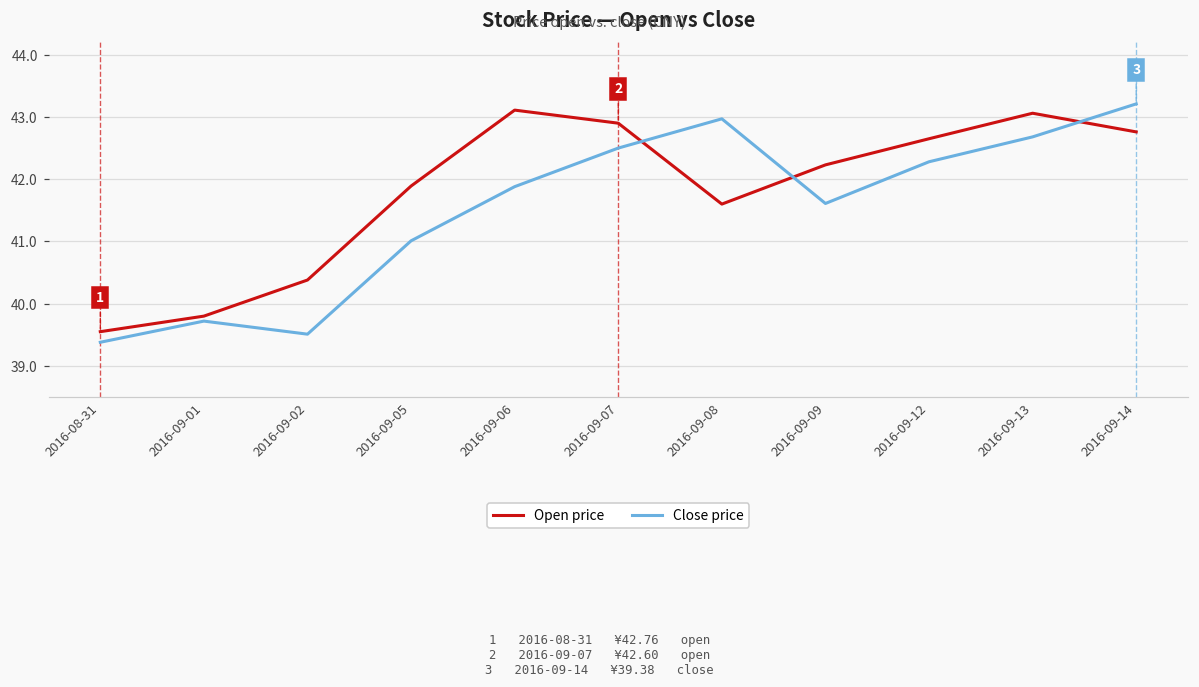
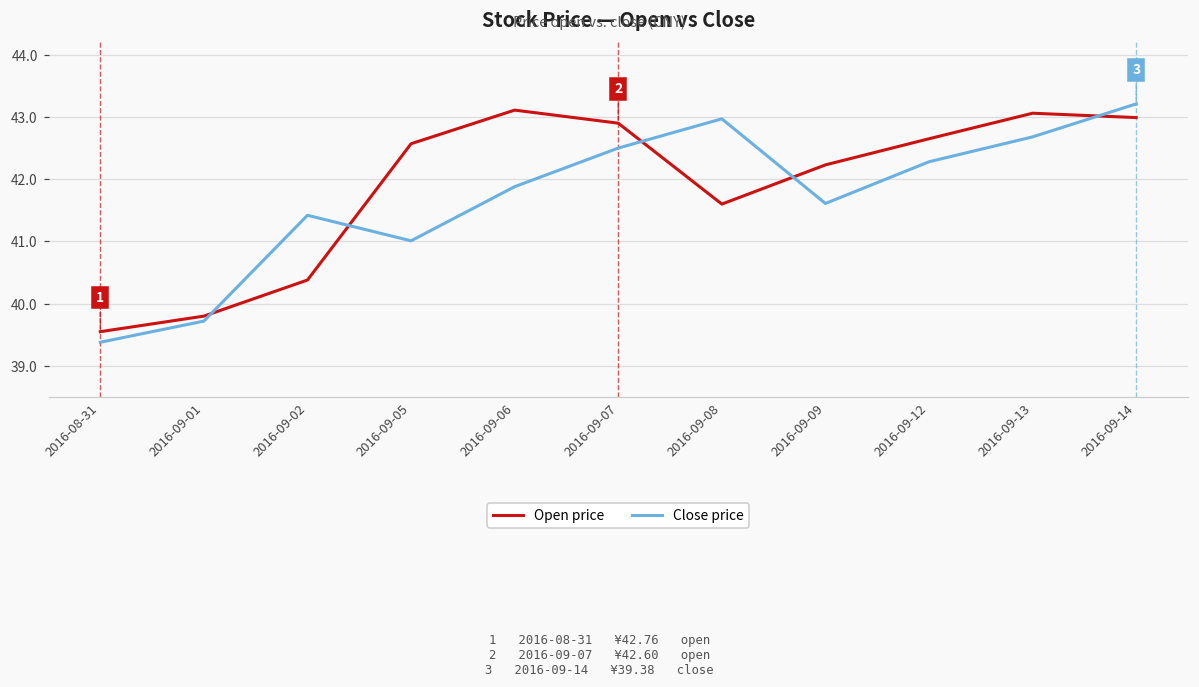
  {
    "Open price": {
      "2016-09-01": 39.8,
      "2016-09-02": 40.4,
-     "2016-09-05": 41.9,
+     "2016-09-05": 42.6,
      "2016-09-06": 43.1,
      "2016-09-08": 41.6,
      "2016-09-09": 42.2,
      "2016-09-12": 42.7,
      "2016-09-13": 43.1,
-     "2016-09-14": 42.8
+     "2016-09-14": 43.0
    },
    "Close price": {
      "2016-08-31": 39.4,
      "2016-09-01": 39.7,
-     "2016-09-02": 39.5,
+     "2016-09-02": 41.4,
      "2016-09-05": 41.0,
      "2016-09-06": 41.9,
      "2016-09-07": 42.5,
      "2016-09-08": 43.0,
      "2016-09-09": 41.6,
      "2016-09-12": 42.3,
      "2016-09-13": 42.7
    }
  }
